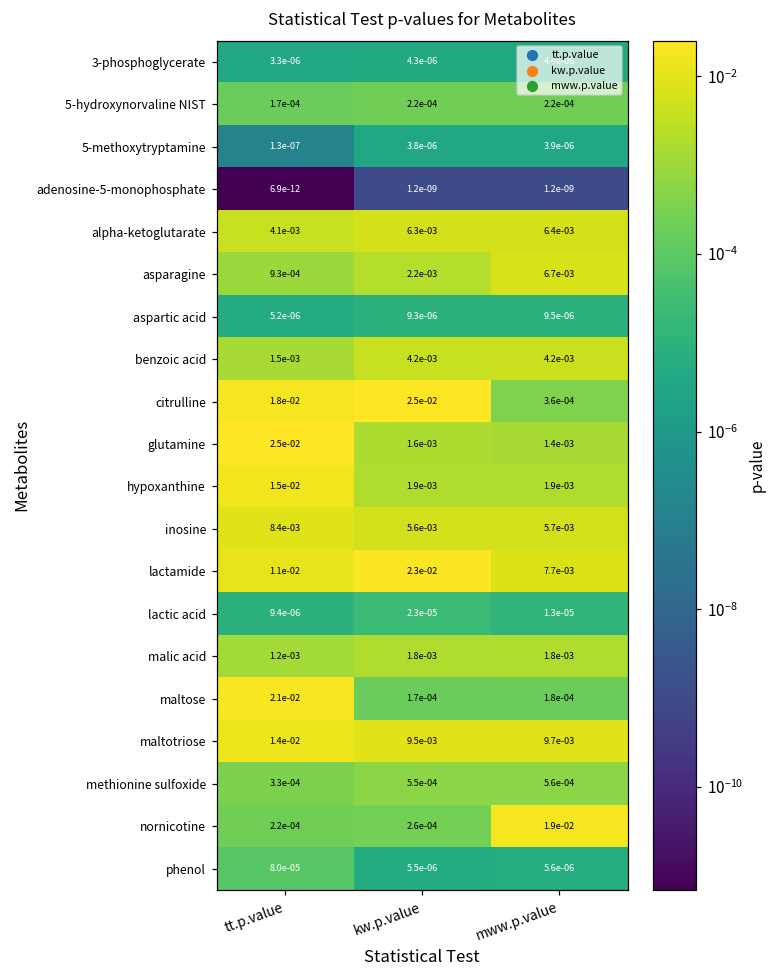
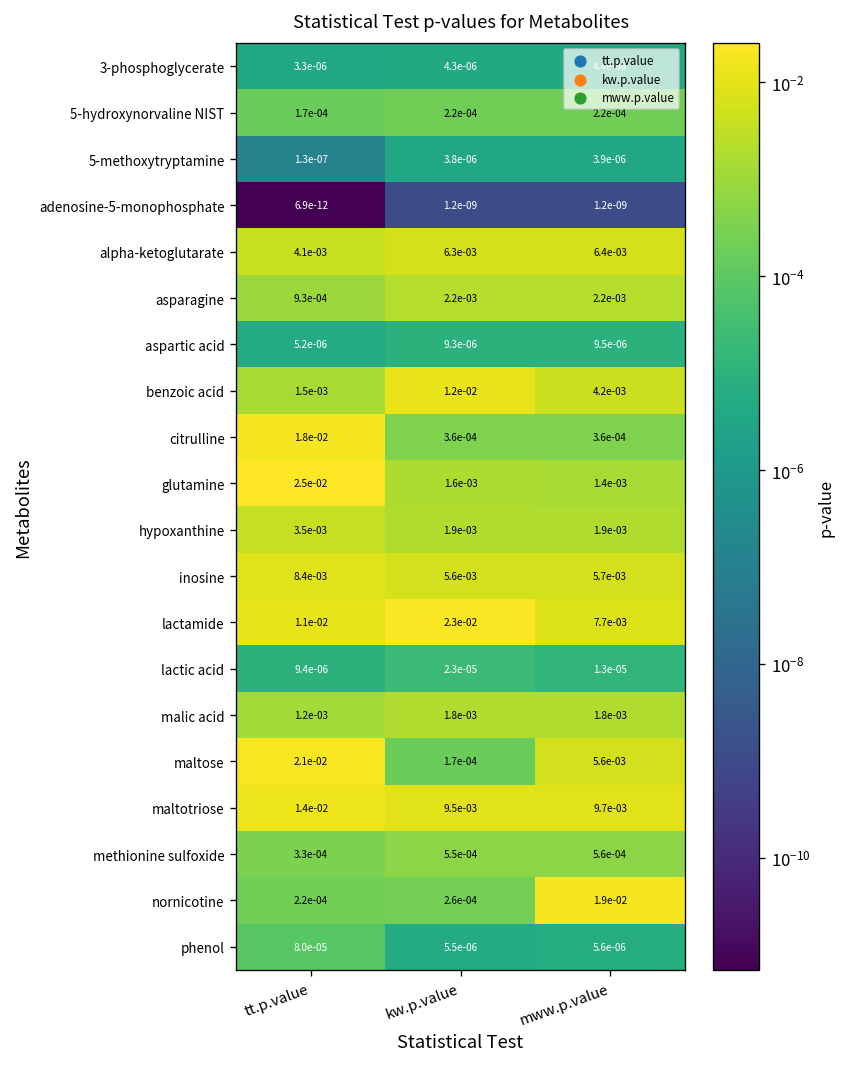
  {
    "3-phosphoglycerate": {
      "tt.p.value": "3.3e-06",
      "kw.p.value": "4.3e-06"
    },
    "5-hydroxynorvaline NIST": {
      "tt.p.value": "1.7e-04",
      "kw.p.value": "2.2e-04",
      "mww.p.value": "2.2e-04"
    },
    "5-methoxytryptamine": {
      "tt.p.value": "1.3e-07",
      "kw.p.value": "3.8e-06",
      "mww.p.value": "3.9e-06"
    },
    "adenosine-5-monophosphate": {
      "tt.p.value": "6.9e-12",
      "kw.p.value": "1.2e-09",
      "mww.p.value": "1.2e-09"
    },
    "alpha-ketoglutarate": {
      "tt.p.value": "4.1e-03",
      "kw.p.value": "6.3e-03",
      "mww.p.value": "6.4e-03"
    },
    "asparagine": {
      "tt.p.value": "9.3e-04",
      "kw.p.value": "2.2e-03",
-     "mww.p.value": "6.7e-03"
+     "mww.p.value": "2.2e-03"
    },
    "aspartic acid": {
      "tt.p.value": "5.2e-06",
      "kw.p.value": "9.3e-06",
      "mww.p.value": "9.5e-06"
    },
    "benzoic acid": {
      "tt.p.value": "1.5e-03",
-     "kw.p.value": "4.2e-03",
+     "kw.p.value": "1.2e-02",
      "mww.p.value": "4.2e-03"
    },
    "citrulline": {
      "tt.p.value": "1.8e-02",
-     "kw.p.value": "2.5e-02",
+     "kw.p.value": "3.6e-04",
      "mww.p.value": "3.6e-04"
    },
    "glutamine": {
      "tt.p.value": "2.5e-02",
      "kw.p.value": "1.6e-03",
      "mww.p.value": "1.4e-03"
    },
    "hypoxanthine": {
-     "tt.p.value": "1.5e-02",
+     "tt.p.value": "3.5e-03",
      "kw.p.value": "1.9e-03",
      "mww.p.value": "1.9e-03"
    },
    "inosine": {
      "tt.p.value": "8.4e-03",
      "kw.p.value": "5.6e-03",
      "mww.p.value": "5.7e-03"
    },
    "lactamide": {
      "tt.p.value": "1.1e-02",
      "kw.p.value": "2.3e-02",
      "mww.p.value": "7.7e-03"
    },
    "lactic acid": {
      "tt.p.value": "9.4e-06",
      "kw.p.value": "2.3e-05",
      "mww.p.value": "1.3e-05"
    },
    "malic acid": {
      "tt.p.value": "1.2e-03",
      "kw.p.value": "1.8e-03",
      "mww.p.value": "1.8e-03"
    },
    "maltose": {
      "tt.p.value": "2.1e-02",
      "kw.p.value": "1.7e-04",
-     "mww.p.value": "1.8e-04"
+     "mww.p.value": "5.6e-03"
    },
    "maltotriose": {
      "tt.p.value": "1.4e-02",
      "kw.p.value": "9.5e-03",
      "mww.p.value": "9.7e-03"
    },
    "methionine sulfoxide": {
      "tt.p.value": "3.3e-04",
      "kw.p.value": "5.5e-04",
      "mww.p.value": "5.6e-04"
    },
    "nornicotine": {
      "tt.p.value": "2.2e-04",
      "kw.p.value": "2.6e-04",
      "mww.p.value": "1.9e-02"
    },
    "phenol": {
      "tt.p.value": "8.0e-05",
      "kw.p.value": "5.5e-06",
      "mww.p.value": "5.6e-06"
    }
  }
